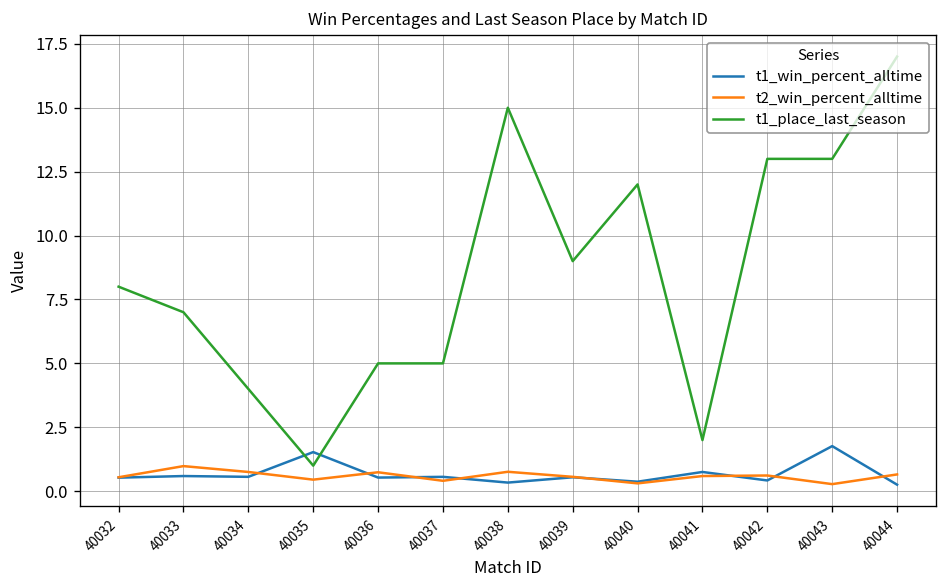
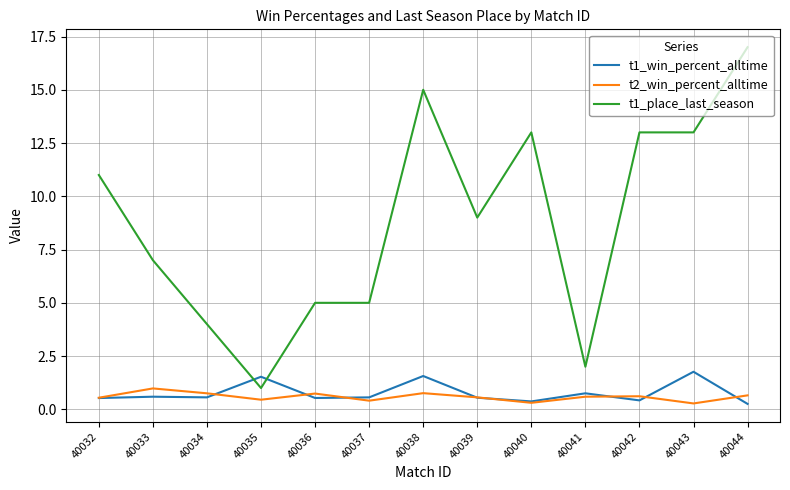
  {
    "t1_win_percent_alltime": {
      "40033": 0.6,
      "40034": 0.6,
      "40035": 1.5,
      "40036": 0.5,
      "40037": 0.6,
-     "40038": 0.3,
+     "40038": 1.6,
      "40041": 0.8,
      "40042": 0.4,
      "40043": 1.8,
      "40044": 0.3
    },
    "t2_win_percent_alltime": {
      "40033": 1.0,
      "40034": 0.8,
      "40035": 0.5,
      "40036": 0.7,
      "40037": 0.4,
      "40038": 0.8,
      "40041": 0.6,
      "40042": 0.6,
      "40043": 0.3,
      "40044": 0.7
    },
    "t1_place_last_season": {
-     "40032": 8,
+     "40032": 11,
      "40033": 7,
      "40034": 4,
      "40035": 1,
      "40036": 5,
      "40037": 5,
      "40038": 15,
      "40039": 9,
-     "40040": 12,
+     "40040": 13,
      "40041": 2,
      "40042": 13,
      "40043": 13
    }
  }
